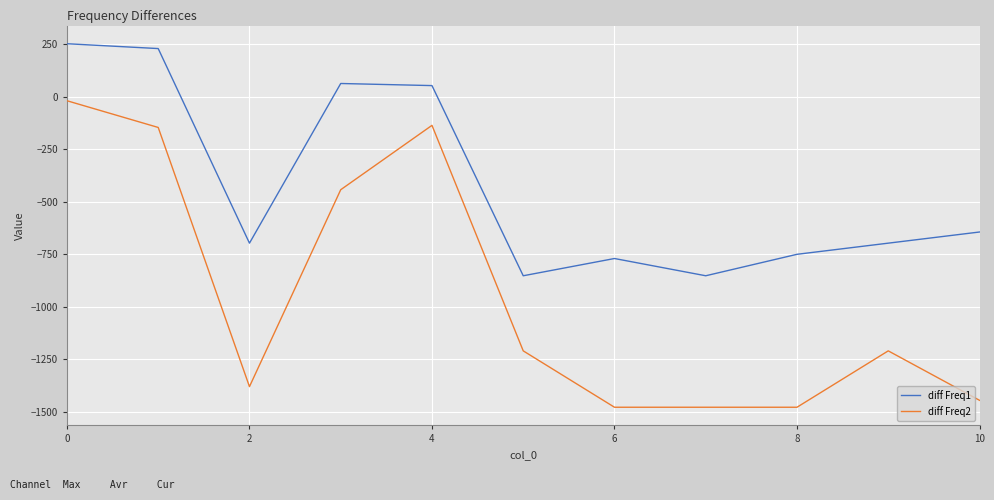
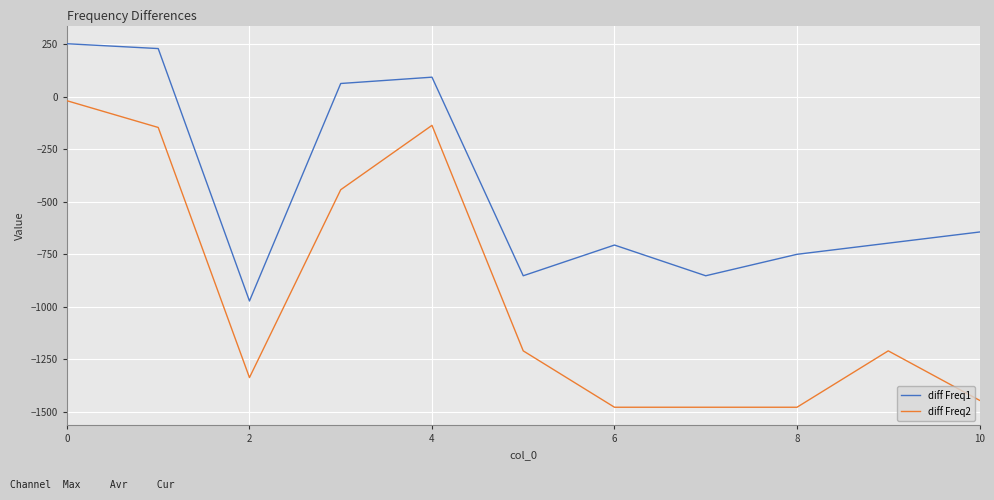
  {
    "diff Freq1": {
      "0": 250,
-     "2": -700,
-     "4": 50,
-     "6": -770,
+     "2": -970,
+     "4": 90,
+     "6": -710,
      "8": -750,
      "10": -640
    },
    "diff Freq2": {
      "0": -20,
-     "2": -1380,
+     "2": -1340,
      "4": -140,
      "6": -1480,
      "8": -1480,
      "10": -1440
    }
  }
